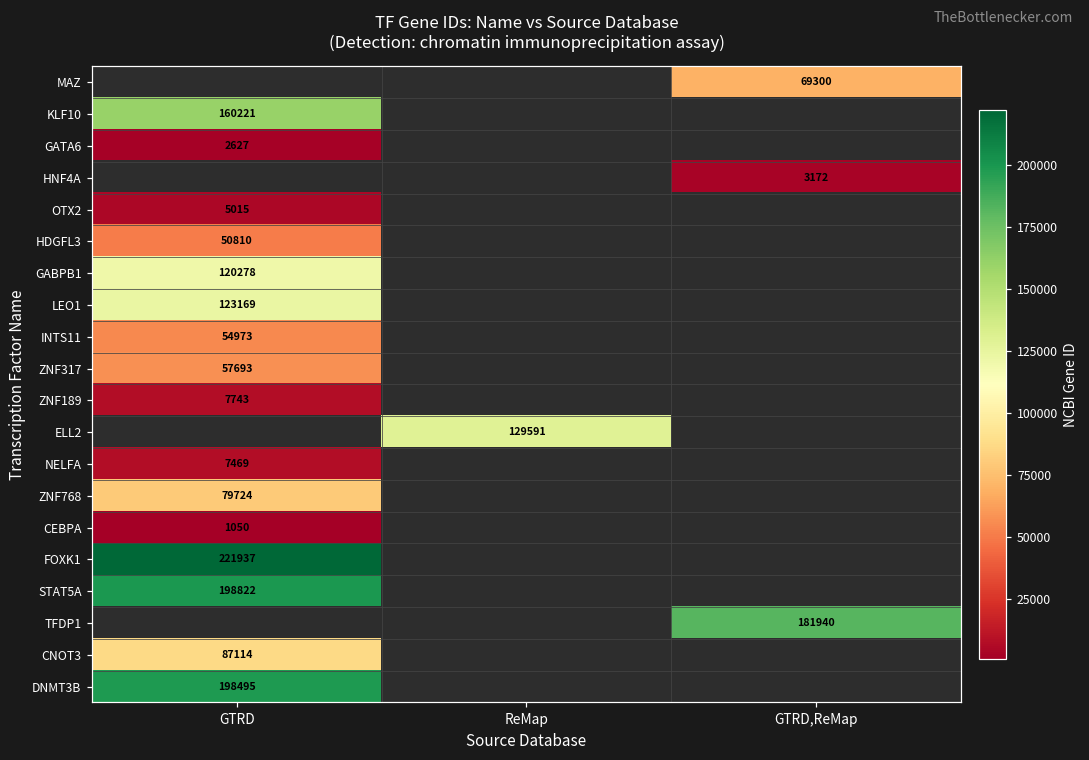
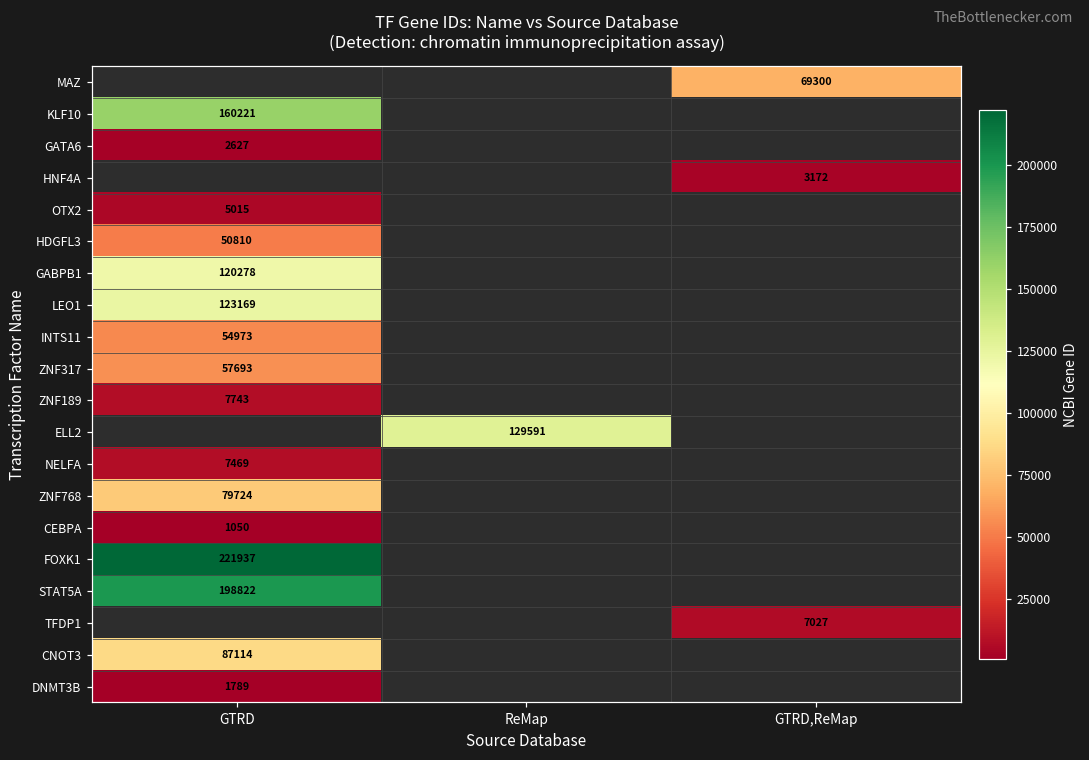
  {
    "MAZ": {
      "GTRD,ReMap": 69300
    },
    "KLF10": {
      "GTRD": 160221
    },
    "GATA6": {
      "GTRD": 2627
    },
    "HNF4A": {
      "GTRD,ReMap": 3172
    },
    "OTX2": {
      "GTRD": 5015
    },
    "HDGFL3": {
      "GTRD": 50810
    },
    "GABPB1": {
      "GTRD": 120278
    },
    "LEO1": {
      "GTRD": 123169
    },
    "INTS11": {
      "GTRD": 54973
    },
    "ZNF317": {
      "GTRD": 57693
    },
    "ZNF189": {
      "GTRD": 7743
    },
    "ELL2": {
      "ReMap": 129591
    },
    "NELFA": {
      "GTRD": 7469
    },
    "ZNF768": {
      "GTRD": 79724
    },
    "CEBPA": {
      "GTRD": 1050
    },
    "FOXK1": {
      "GTRD": 221937
    },
    "STAT5A": {
      "GTRD": 198822
    },
    "TFDP1": {
-     "GTRD,ReMap": 181940
+     "GTRD,ReMap": 7027
    },
    "CNOT3": {
      "GTRD": 87114
    },
    "DNMT3B": {
-     "GTRD": 198495
+     "GTRD": 1789
    }
  }
